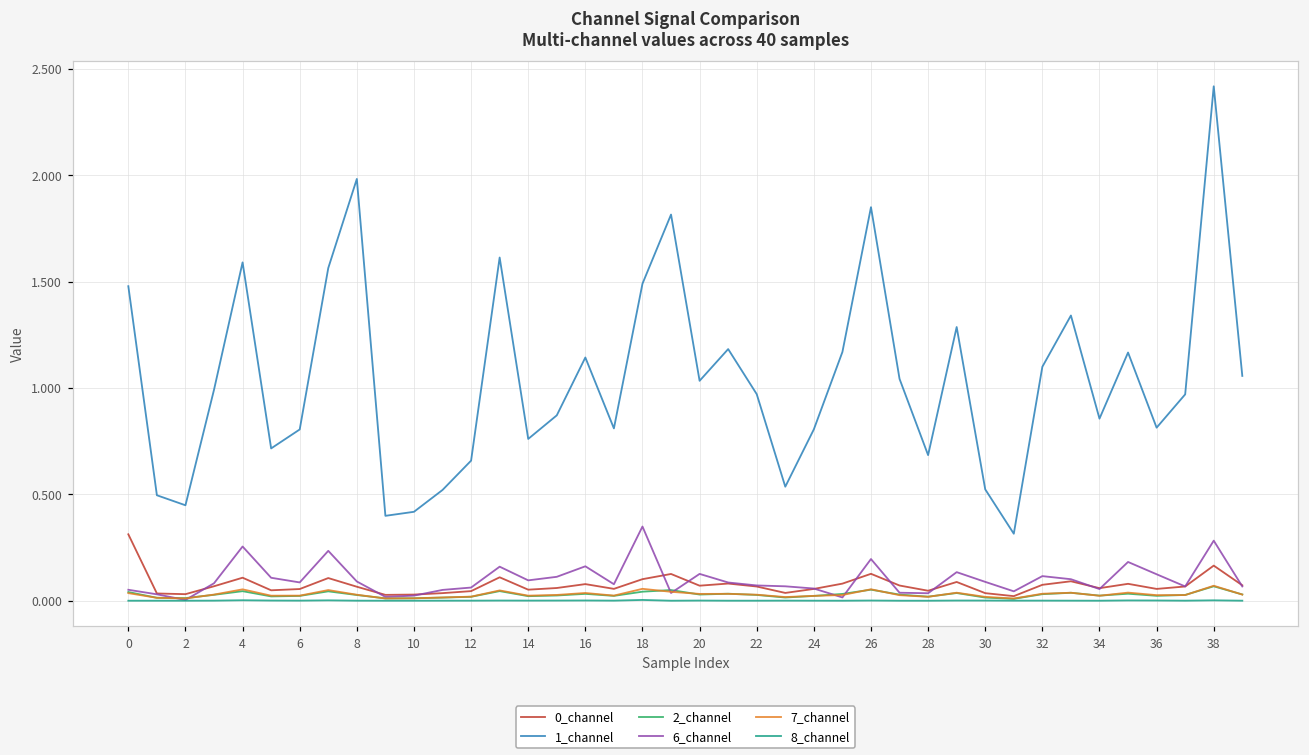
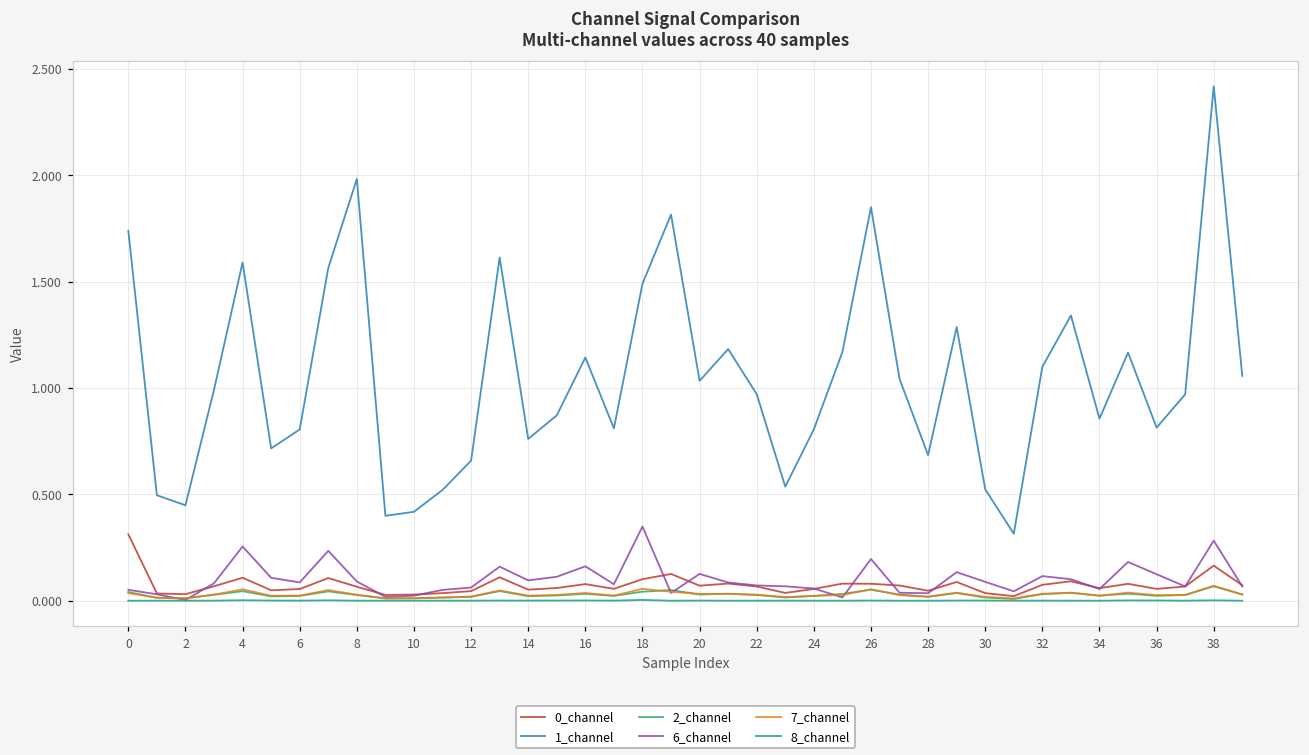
  {
    "0_channel": {
      "0": 0.31,
      "2": 0.03,
      "4": 0.11,
      "6": 0.05,
      "8": 0.07,
      "12": 0.05,
      "14": 0.05,
      "16": 0.08,
      "18": 0.10,
      "20": 0.07,
-     "26": 0.13,
+     "26": 0.08,
      "30": 0.04,
      "32": 0.07,
      "36": 0.06,
      "38": 0.17
    },
    "1_channel": {
-     "0": 1.48,
+     "0": 1.74,
      "2": 0.45,
      "4": 1.59,
      "6": 0.81,
      "8": 1.98,
      "10": 0.42,
      "12": 0.66,
      "14": 0.76,
      "16": 1.14,
      "18": 1.49,
      "20": 1.03,
      "22": 0.97,
      "24": 0.81,
      "26": 1.85,
      "28": 0.68,
      "30": 0.52,
      "32": 1.10,
      "34": 0.86,
      "36": 0.81,
      "38": 2.42
    },
    "6_channel": {
      "4": 0.25,
      "6": 0.09,
      "8": 0.09,
      "12": 0.06,
      "14": 0.10,
      "16": 0.16,
      "18": 0.35,
      "20": 0.13,
      "26": 0.20,
      "30": 0.09,
      "32": 0.12,
      "36": 0.12,
      "38": 0.28
    },
    "7_channel": {
      "18": 0.06
    }
  }
